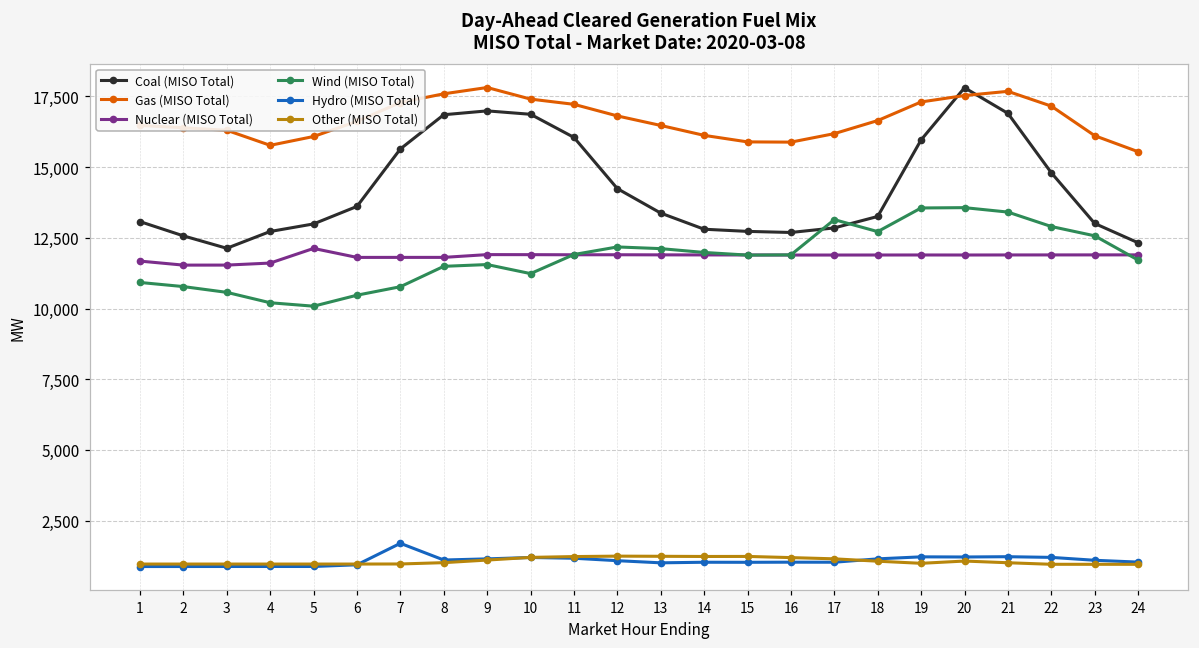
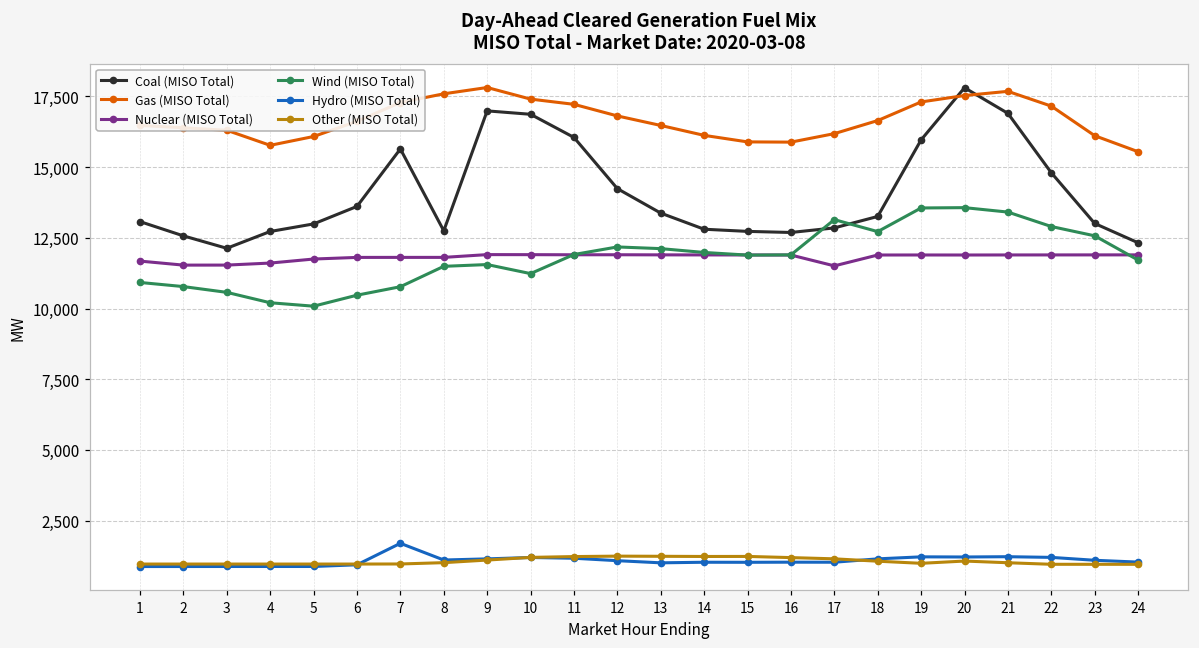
  {
    "Coal (MISO Total)": {
      "1": "13,100",
      "2": "12,600",
      "3": "12,100",
      "4": "12,700",
      "5": "13,000",
      "6": "13,600",
      "7": "15,600",
-     "8": "16,900",
+     "8": "12,700",
      "9": "17,000",
      "10": "16,900",
      "11": "16,000",
      "12": "14,200",
      "13": "13,400",
      "14": "12,800",
      "15": "12,700",
      "16": "12,700",
      "17": "12,800",
      "18": "13,300",
      "19": "16,000",
      "20": "17,800",
      "21": "16,900",
      "22": "14,800",
      "23": "13,000",
      "24": "12,300"
    },
    "Nuclear (MISO Total)": {
      "1": "11,700",
      "2": "11,500",
      "3": "11,500",
      "4": "11,600",
-     "5": "12,100",
+     "5": "11,700",
      "6": "11,800",
      "7": "11,800",
      "8": "11,800",
      "9": "11,900",
      "10": "11,900",
      "12": "11,900",
      "13": "11,900",
-     "17": "11,900",
+     "17": "11,500",
      "18": "11,900",
      "19": "11,900",
      "20": "11,900",
      "21": "11,900",
      "22": "11,900",
      "23": "11,900",
      "24": "11,900"
    },
    "Wind (MISO Total)": {
      "1": "10,900",
      "2": "10,800",
      "3": "10,600",
      "4": "10,200",
      "5": "10,100",
      "6": "10,500",
      "7": "10,800",
      "8": "11,500",
      "9": "11,600",
      "10": "11,200",
      "12": "12,200",
      "13": "12,100",
      "17": "13,100",
      "18": "12,700",
      "19": "13,600",
      "20": "13,600",
      "21": "13,400",
      "22": "12,900",
      "23": "12,600",
      "24": "11,700"
    },
    "Hydro (MISO Total)": {
      "7": "1,700",
      "12": "1,100",
      "13": "1,000",
      "14": "1,000",
      "15": "1,000",
      "16": "1,000",
      "17": "1,000",
      "19": "1,200",
      "20": "1,200",
      "21": "1,200",
      "22": "1,200",
      "23": "1,100"
    }
  }
